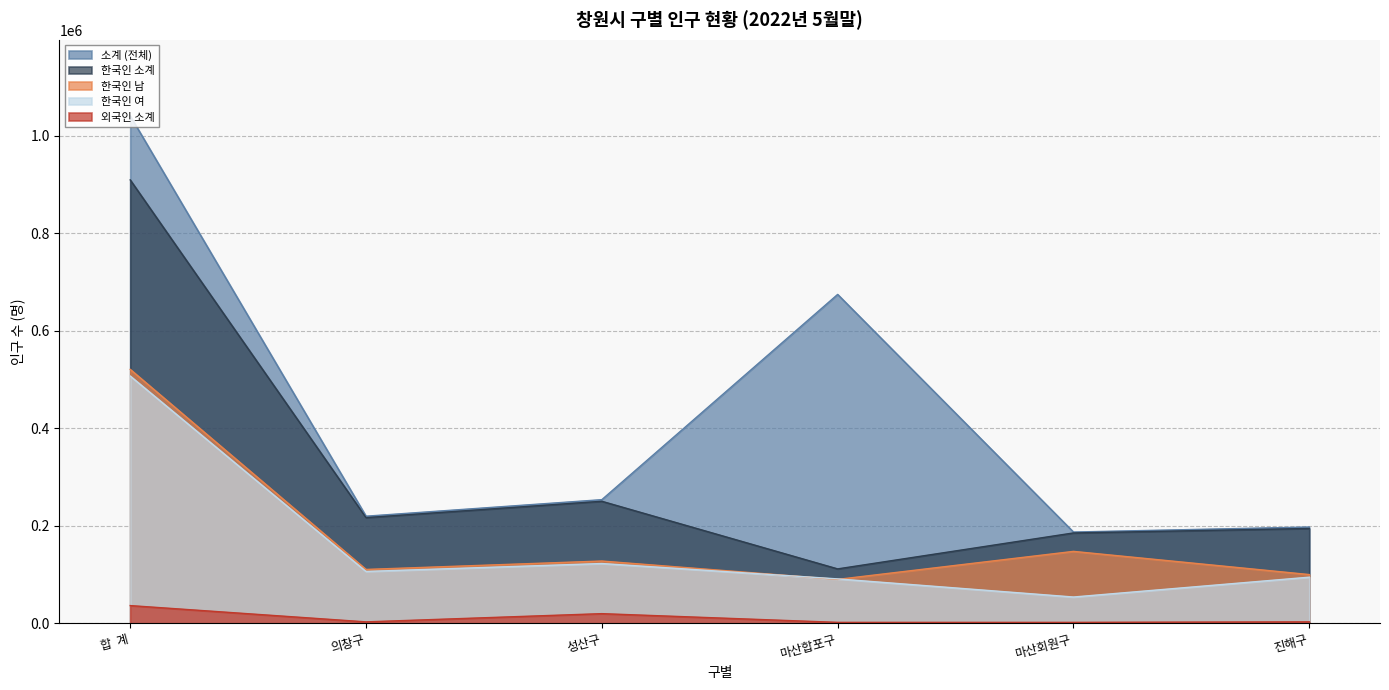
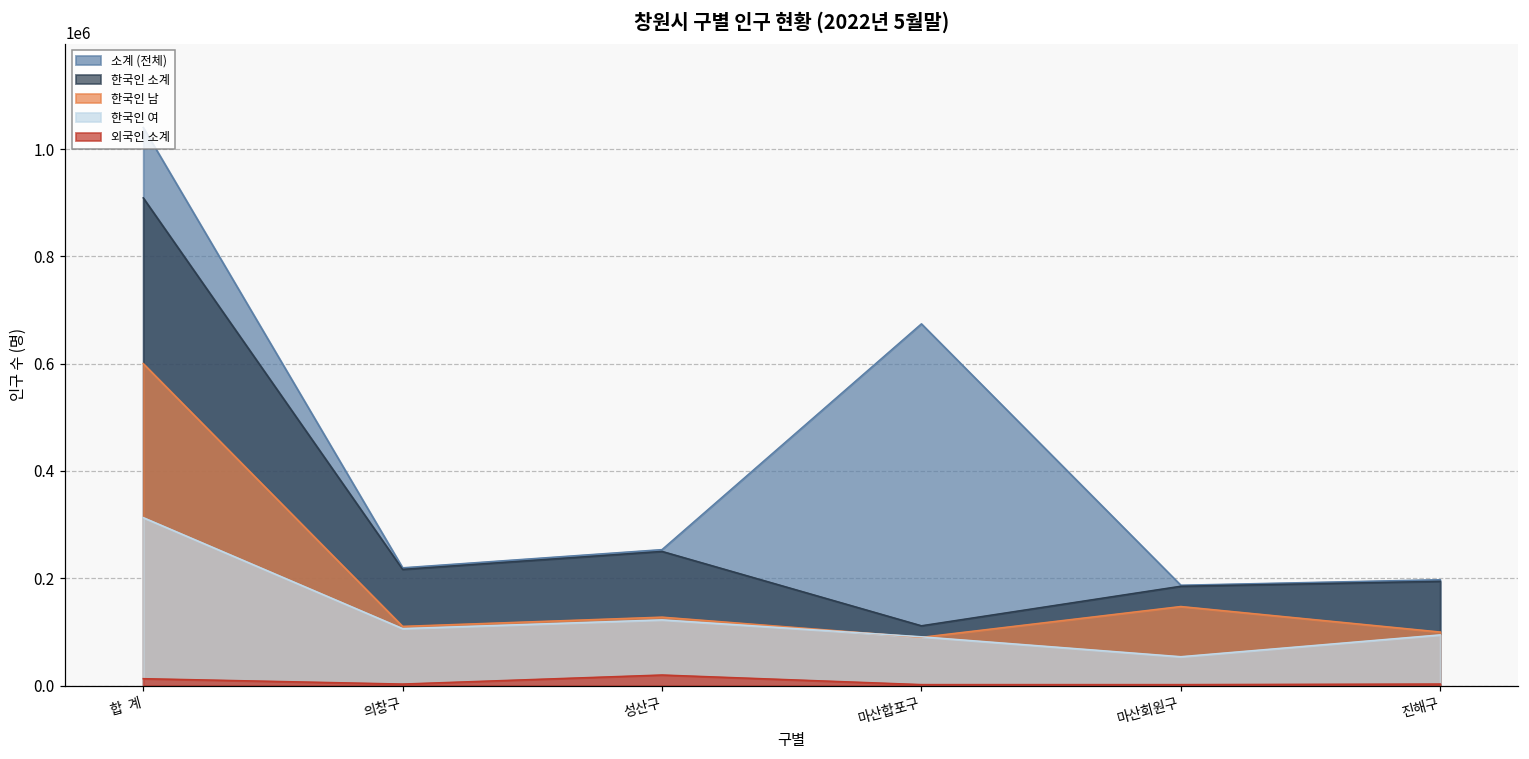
  {
    "소계 (전체)": {
      "마산합포구": 670000
    },
    "한국인 소계": {
      "합 계": 910000,
      "마산합포구": 110000
    },
    "한국인 남": {
-     "합 계": 520000,
+     "합 계": 600000,
      "마산회원구": 150000,
      "진해구": 100000
    },
    "한국인 여": {
-     "합 계": 510000,
+     "합 계": 310000,
      "마산회원구": 50000,
      "진해구": 90000
    },
    "외국인 소계": {
-     "합 계": 40000,
+     "합 계": 10000,
      "의창구": 0,
      "성산구": 20000,
      "마산합포구": 0,
      "마산회원구": 0,
      "진해구": 0
    }
  }
